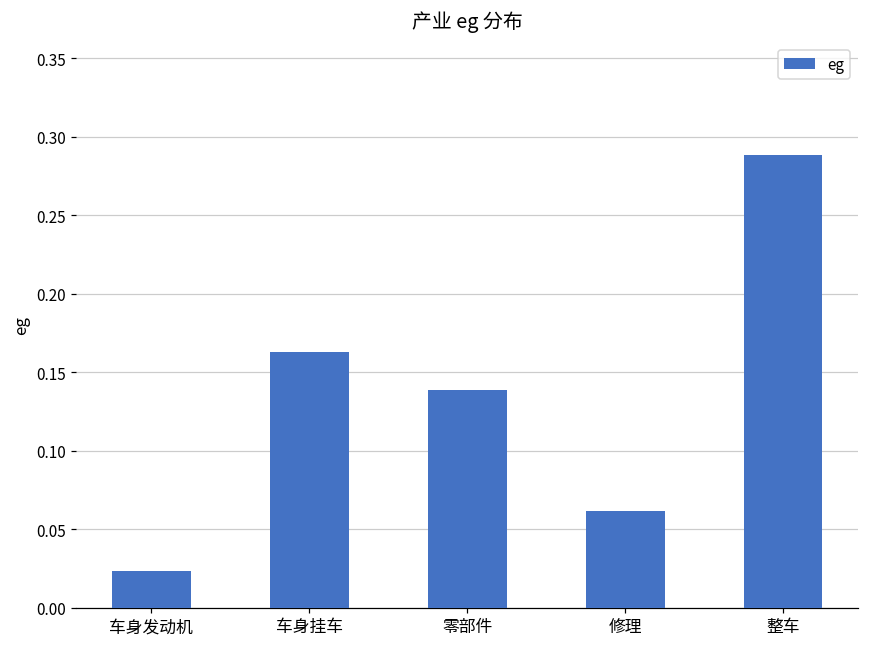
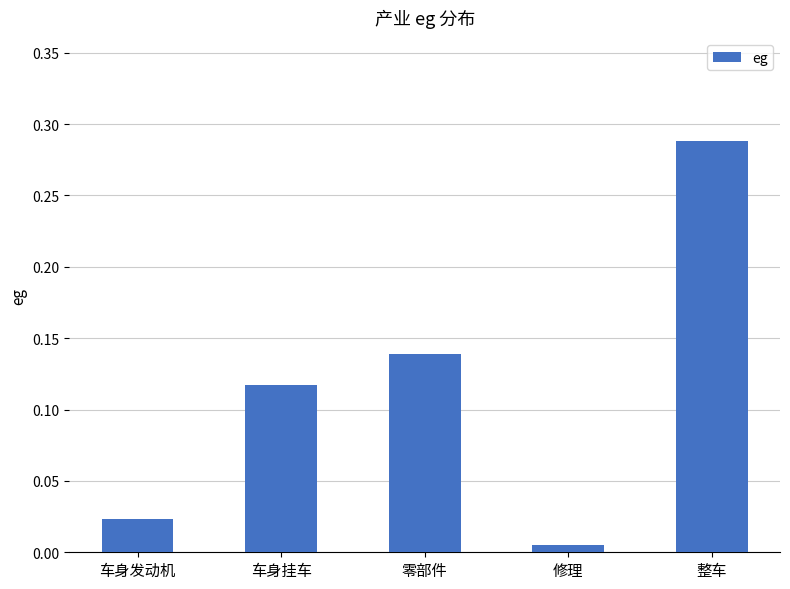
  {
    "车身发动机": 0.023,
-   "车身挂车": 0.163,
+   "车身挂车": 0.117,
    "零部件": 0.139,
-   "修理": 0.062,
+   "修理": 0.005,
    "整车": 0.288
  }
